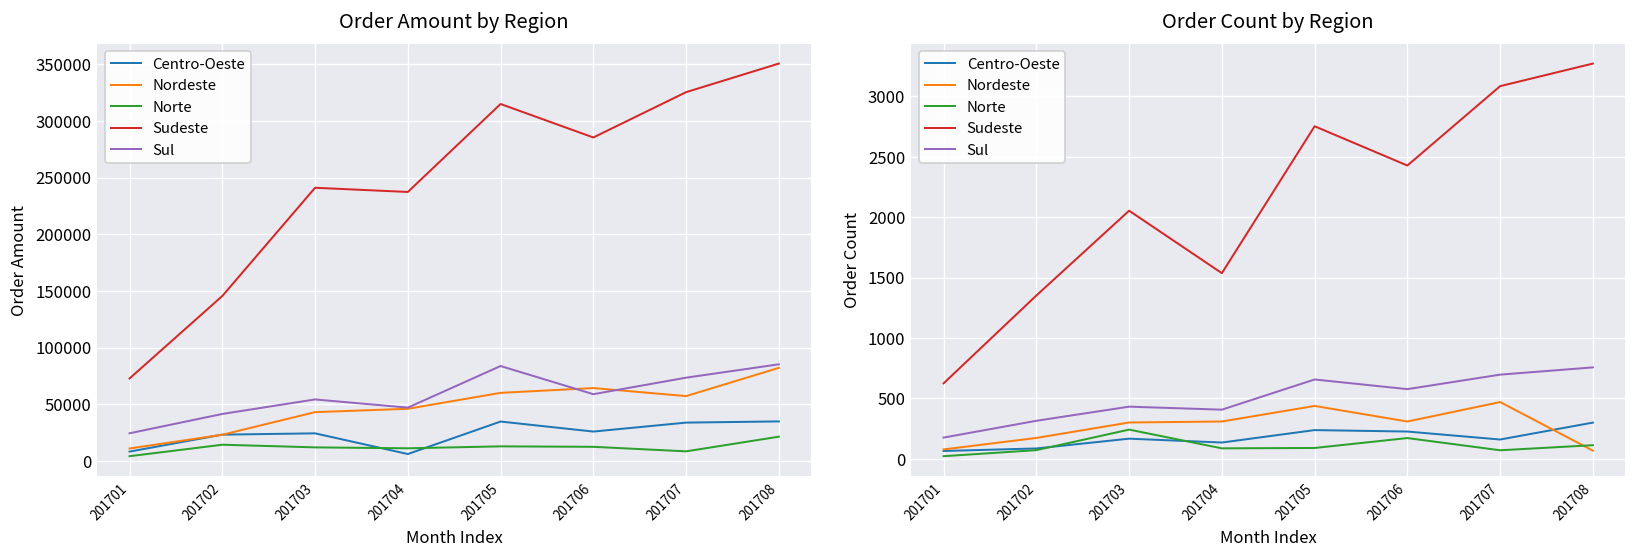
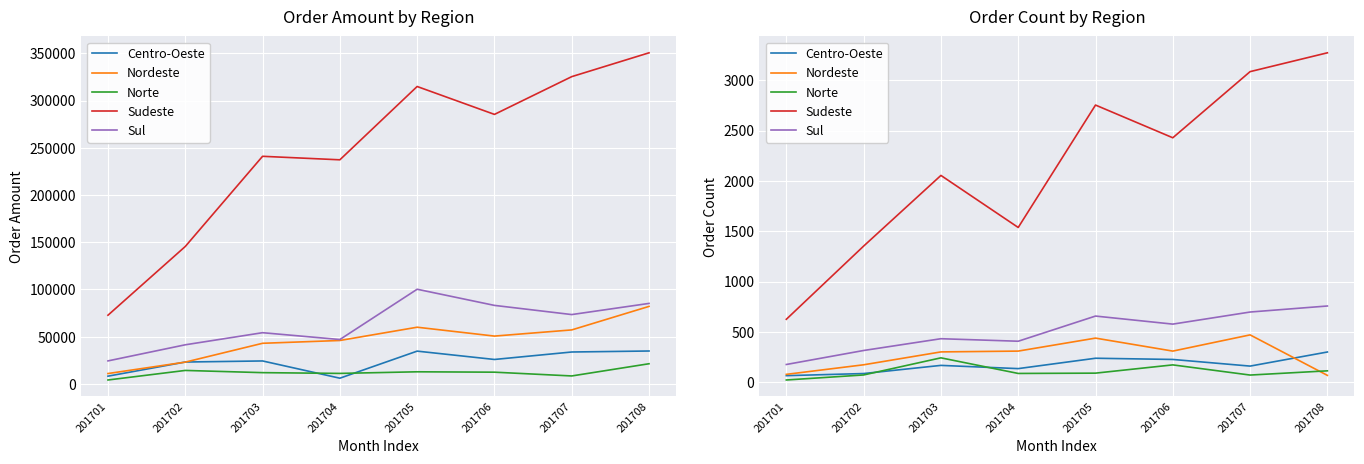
  {
    "Order Amount by Region": {
      "Centro-Oeste": {
        "201701": 10000,
        "201703": 20000,
        "201704": 10000,
        "201705": 30000,
        "201706": 30000,
        "201707": 30000,
        "201708": 30000
      },
      "Nordeste": {
        "201701": 10000,
        "201703": 40000,
        "201705": 60000,
-       "201706": 60000,
+       "201706": 50000,
        "201707": 60000,
        "201708": 80000
      },
      "Norte": {
        "201701": 0,
        "201702": 10000,
        "201703": 10000,
        "201704": 10000,
        "201705": 10000,
        "201706": 10000,
        "201707": 10000,
        "201708": 20000
      },
      "Sudeste": {
        "201701": 70000,
        "201702": 150000,
        "201703": 240000,
        "201704": 240000,
        "201705": 310000,
        "201706": 290000,
        "201707": 330000,
        "201708": 350000
      },
      "Sul": {
        "201701": 20000,
        "201702": 40000,
        "201703": 50000,
-       "201705": 80000,
-       "201706": 60000,
+       "201705": 100000,
+       "201706": 80000,
        "201707": 70000,
        "201708": 90000
      }
    },
    "Order Count by Region": {
      "Centro-Oeste": {
        "201703": 170,
        "201704": 140,
        "201705": 240,
        "201706": 230,
        "201707": 160,
        "201708": 300
      },
      "Nordeste": {
        "201702": 170,
        "201703": 300,
        "201704": 310,
        "201705": 440,
        "201706": 310,
        "201707": 470,
        "201708": 70
      },
      "Norte": {
        "201701": 20,
        "201703": 240,
        "201704": 90,
        "201705": 90,
        "201706": 170,
        "201707": 70,
        "201708": 110
      },
      "Sudeste": {
        "201701": 630,
        "201702": 1350,
        "201703": 2050,
        "201704": 1540,
        "201705": 2750,
        "201706": 2430,
        "201707": 3090,
        "201708": 3270
      },
      "Sul": {
        "201701": 180,
        "201702": 320,
        "201703": 430,
        "201704": 410,
        "201705": 660,
        "201706": 580,
        "201707": 700,
        "201708": 760
      }
    }
  }
